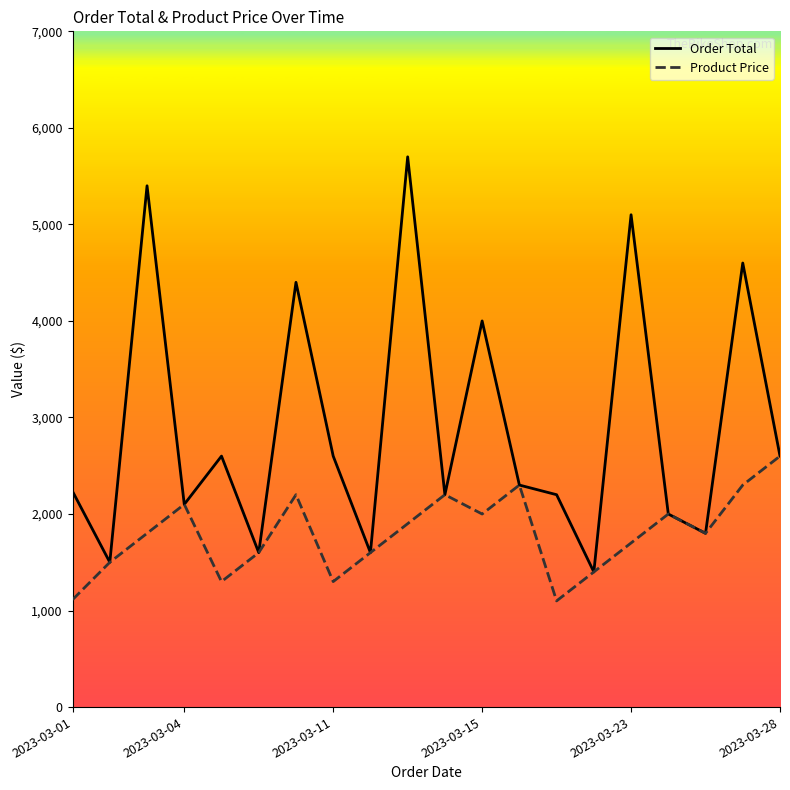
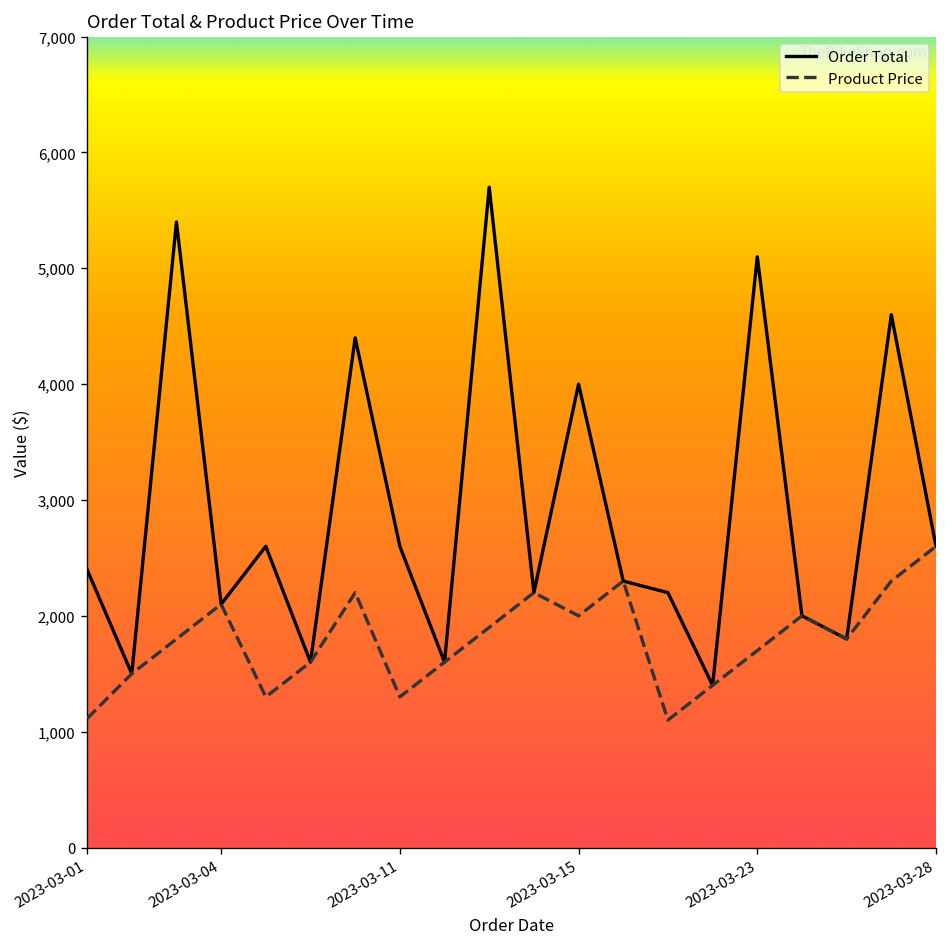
  {
    "Order Total": {
-     "2023-03-01": "2,200"
+     "2023-03-01": "2,400"
    },
    "Product Price": {
      "2023-03-01": "1,100"
    }
  }
